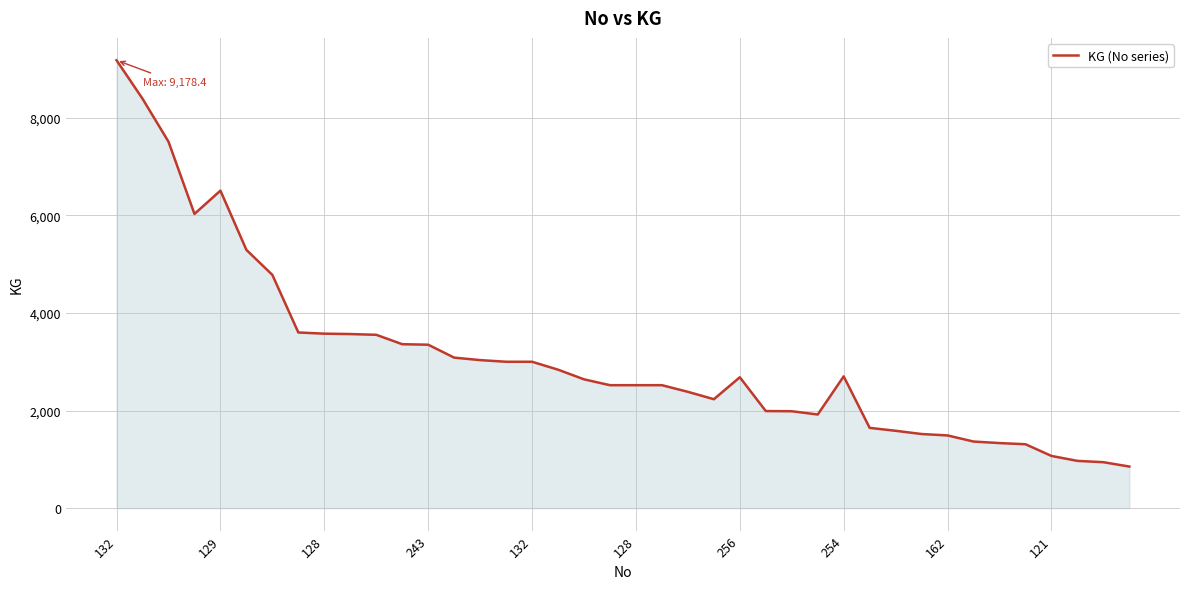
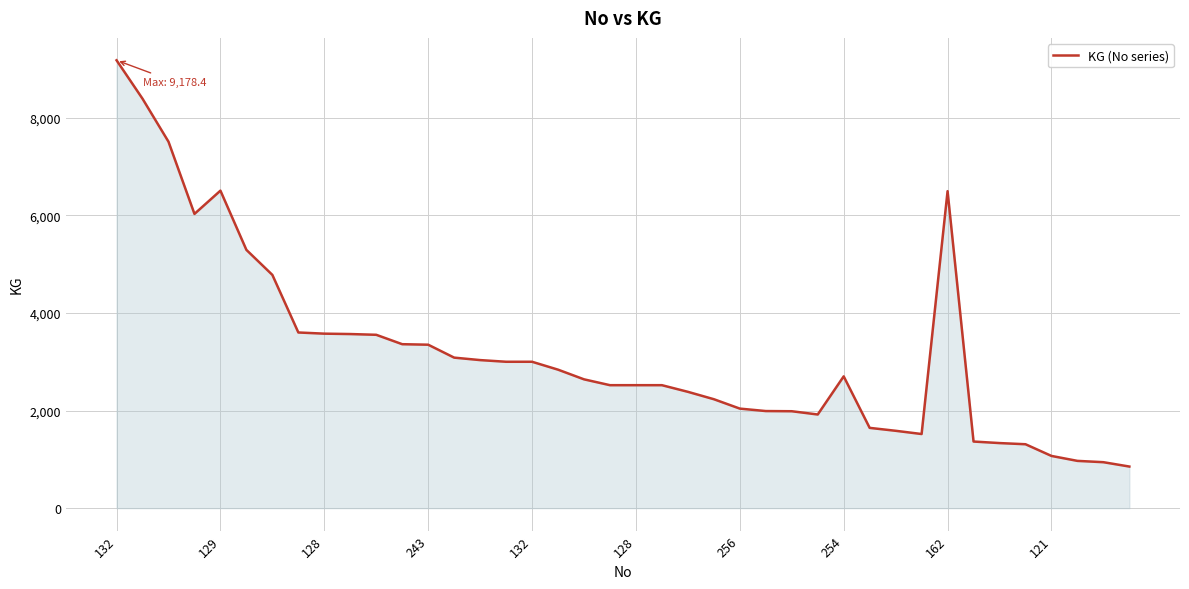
  {
    "129": "6,500",
    "243": "3,300",
-   "256": "2,700",
+   "256": "2,000",
    "254": "2,700",
-   "162": "1,500",
+   "162": "6,500",
    "121": "1,100"
  }
